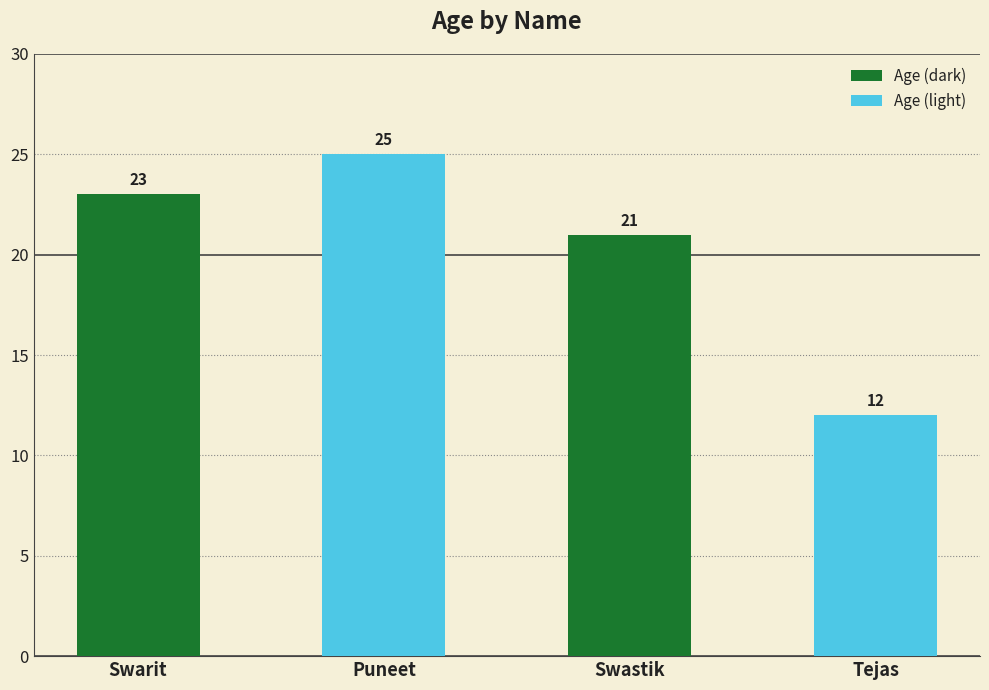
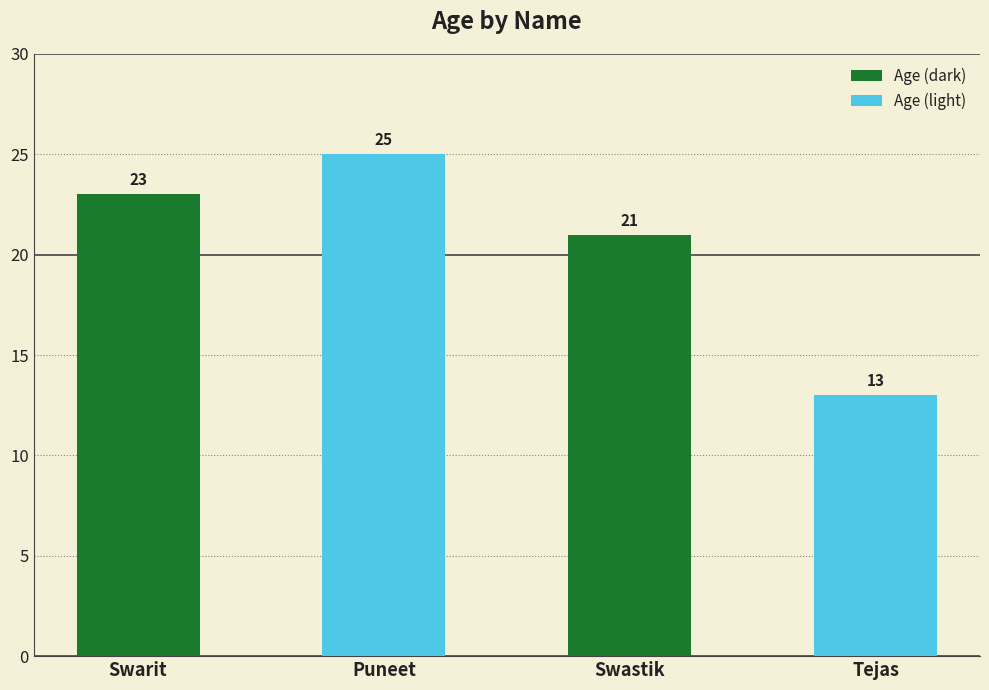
  {
    "Swarit": 23,
    "Puneet": 25,
    "Swastik": 21,
-   "Tejas": 12
+   "Tejas": 13
  }
